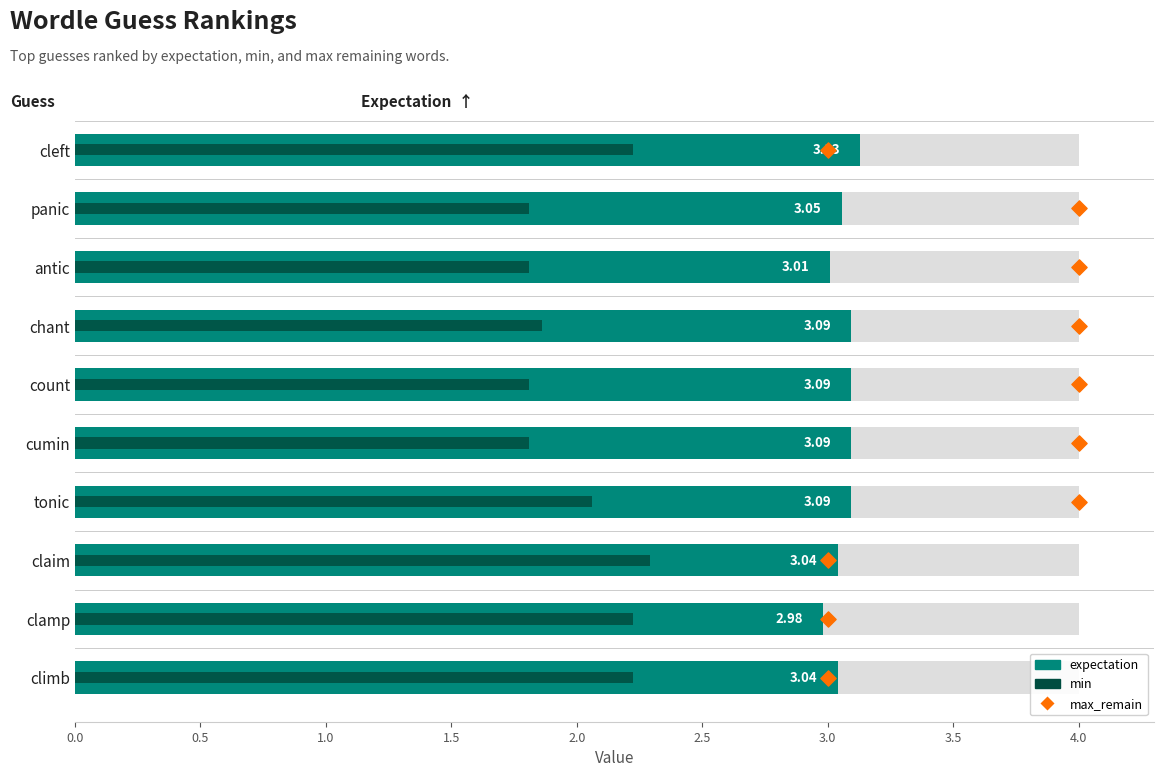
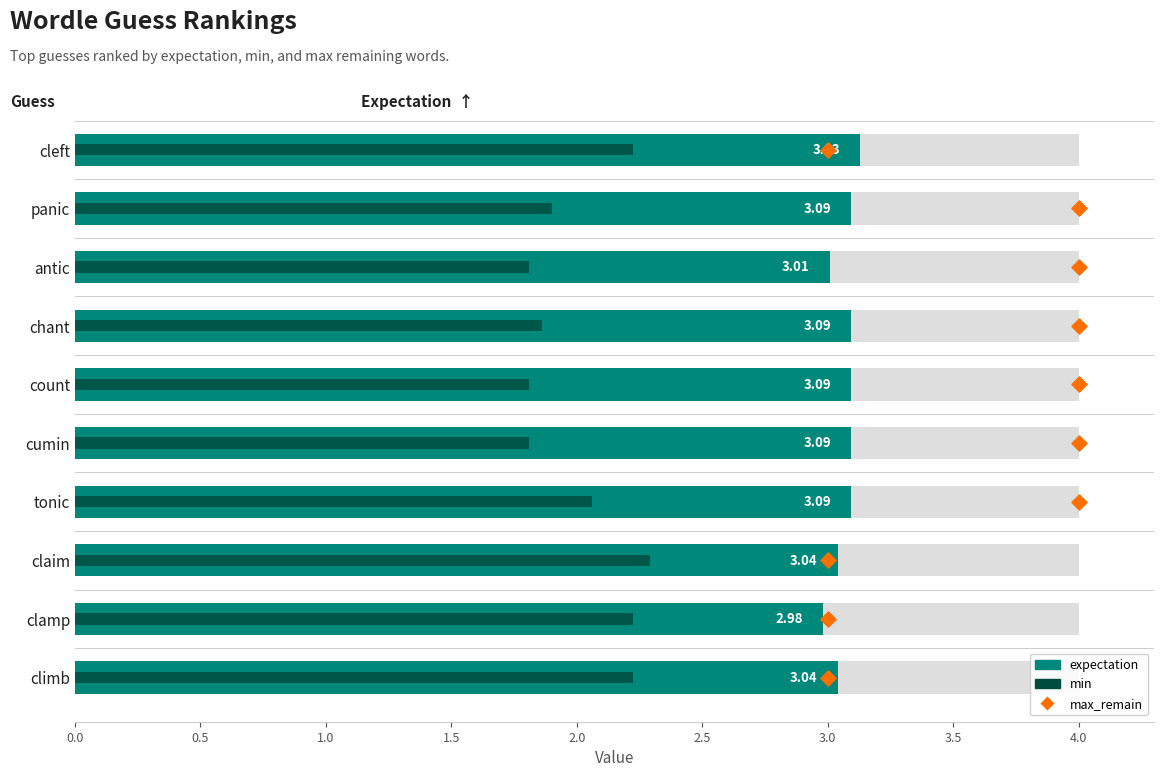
  {
    "expectation": {
-     "panic": 3.05
+     "panic": 3.09
    },
    "min": {
-     "panic": 1.81
+     "panic": 1.90
    }
  }
